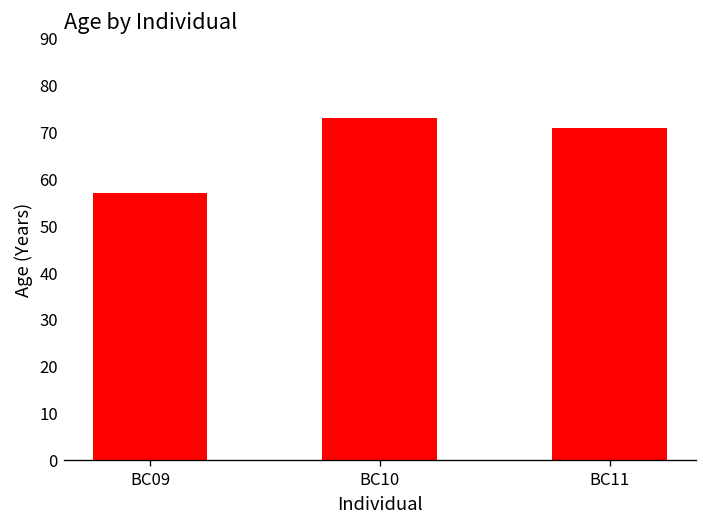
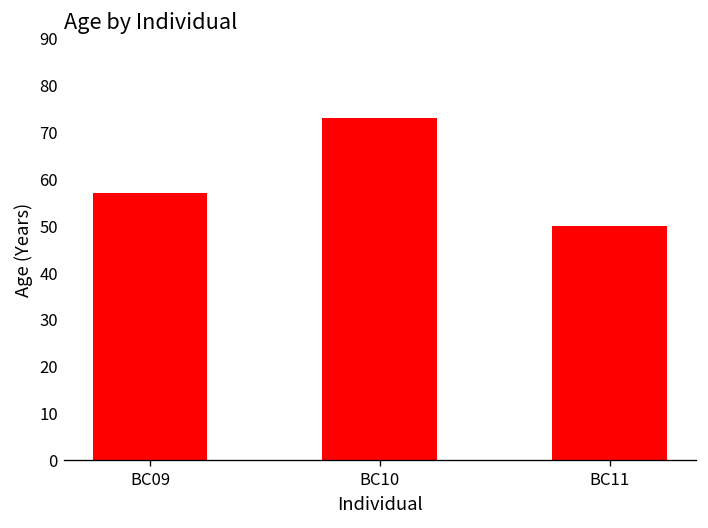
  {
    "BC09": 57,
    "BC10": 73,
-   "BC11": 71
+   "BC11": 50
  }
